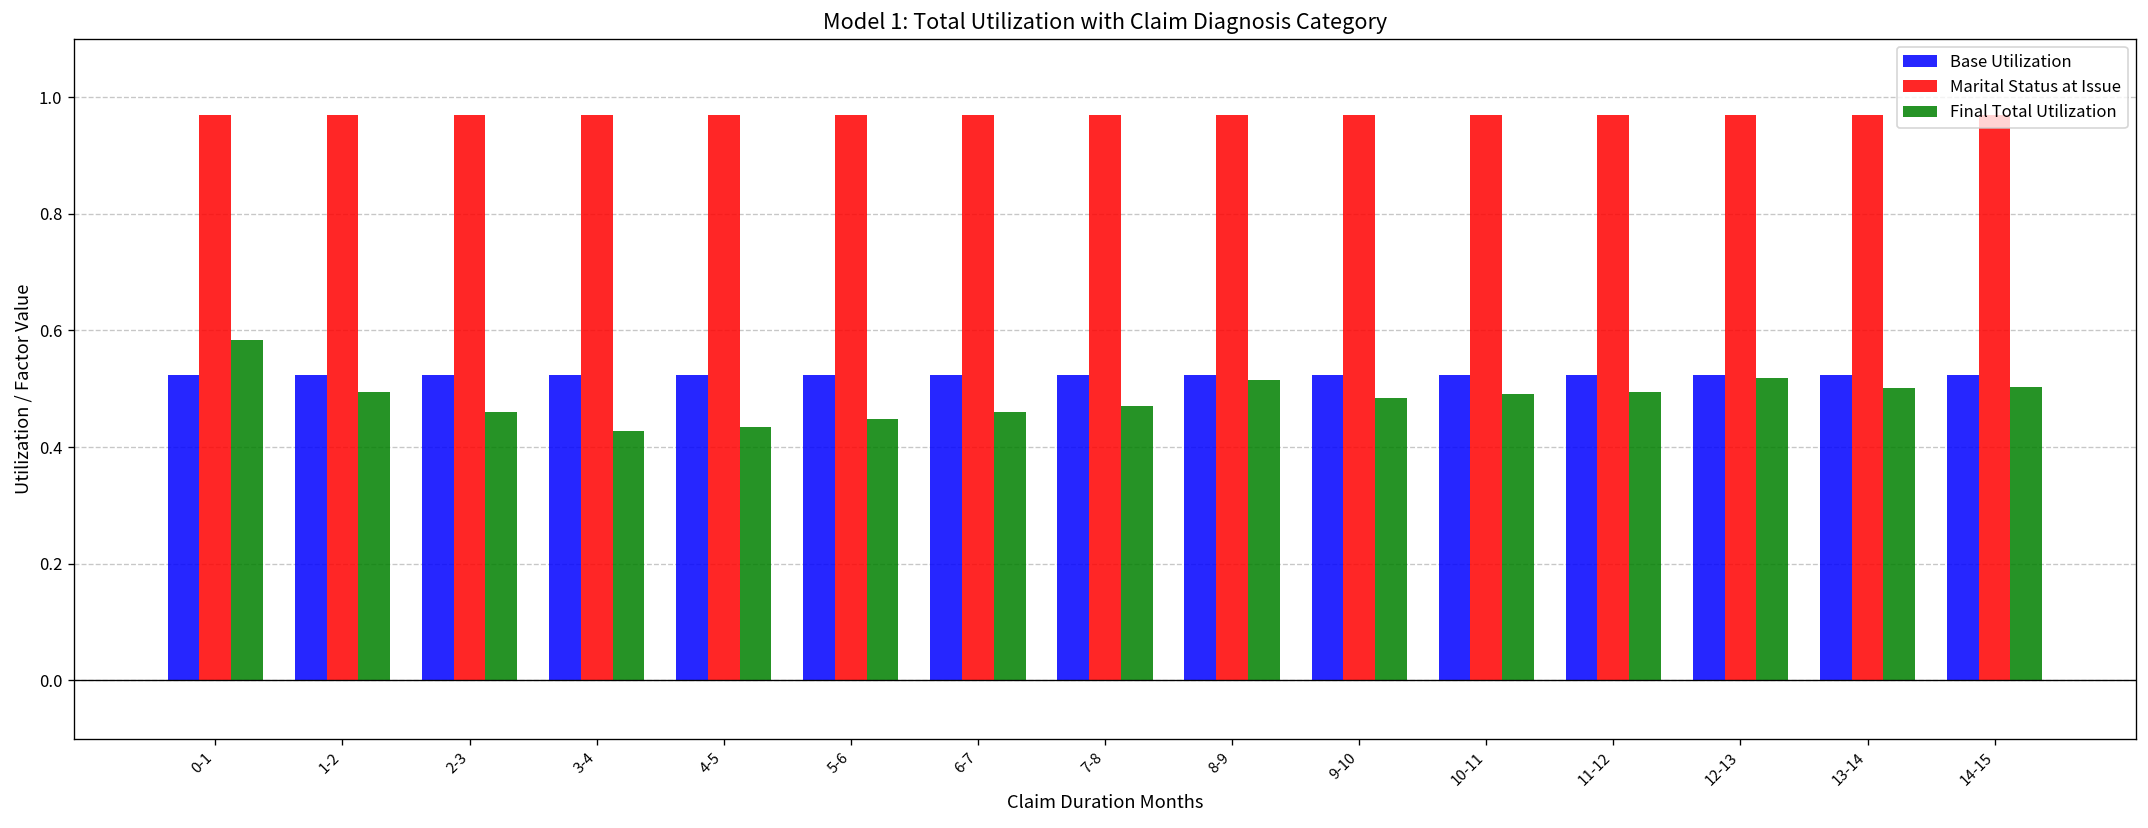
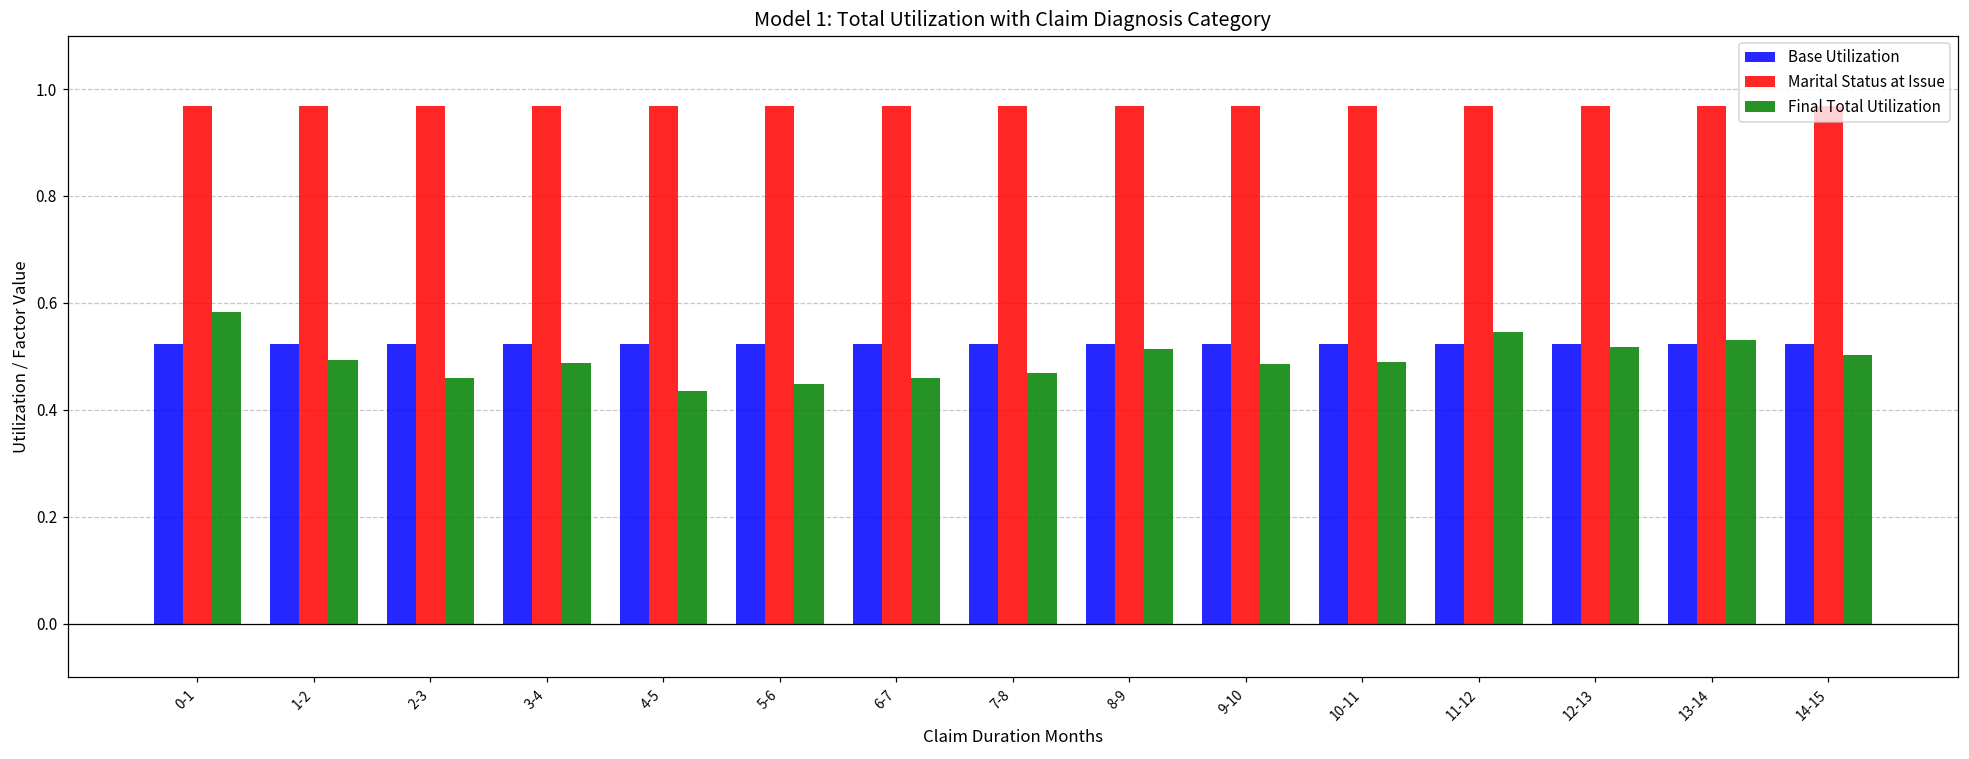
  {
    "Base Utilization": {
      "0-1": 0.52,
      "1-2": 0.52,
      "2-3": 0.52,
      "3-4": 0.52,
      "4-5": 0.52,
      "5-6": 0.52,
      "6-7": 0.52,
      "7-8": 0.52,
      "8-9": 0.52,
      "9-10": 0.52,
      "10-11": 0.52,
      "11-12": 0.52,
      "12-13": 0.52,
      "13-14": 0.52,
      "14-15": 0.52
    },
    "Marital Status at Issue": {
      "0-1": 0.97,
      "1-2": 0.97,
      "2-3": 0.97,
      "3-4": 0.97,
      "4-5": 0.97,
      "5-6": 0.97,
      "6-7": 0.97,
      "7-8": 0.97,
      "8-9": 0.97,
      "9-10": 0.97,
      "10-11": 0.97,
      "11-12": 0.97,
      "12-13": 0.97,
      "13-14": 0.97
    },
    "Final Total Utilization": {
      "0-1": 0.58,
      "1-2": 0.49,
      "2-3": 0.46,
-     "3-4": 0.43,
+     "3-4": 0.49,
      "4-5": 0.43,
      "5-6": 0.45,
      "6-7": 0.46,
      "7-8": 0.47,
      "8-9": 0.51,
      "9-10": 0.48,
      "10-11": 0.49,
-     "11-12": 0.49,
+     "11-12": 0.55,
      "12-13": 0.52,
-     "13-14": 0.50,
+     "13-14": 0.53,
      "14-15": 0.50
    }
  }
